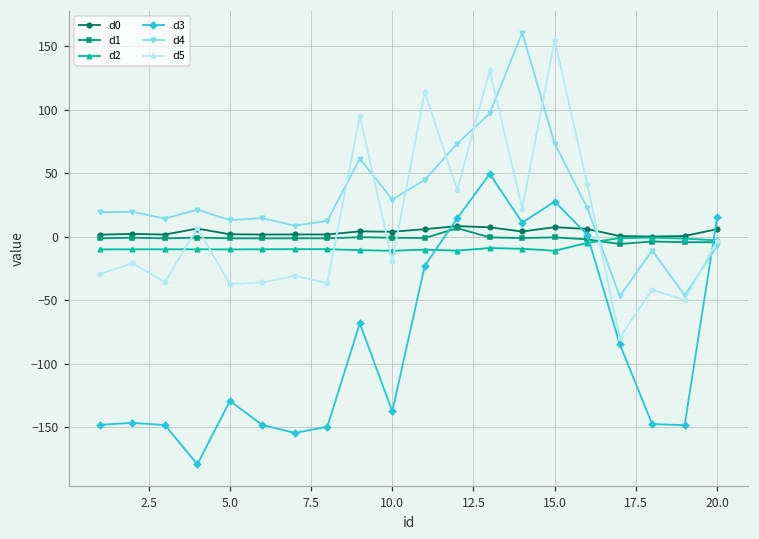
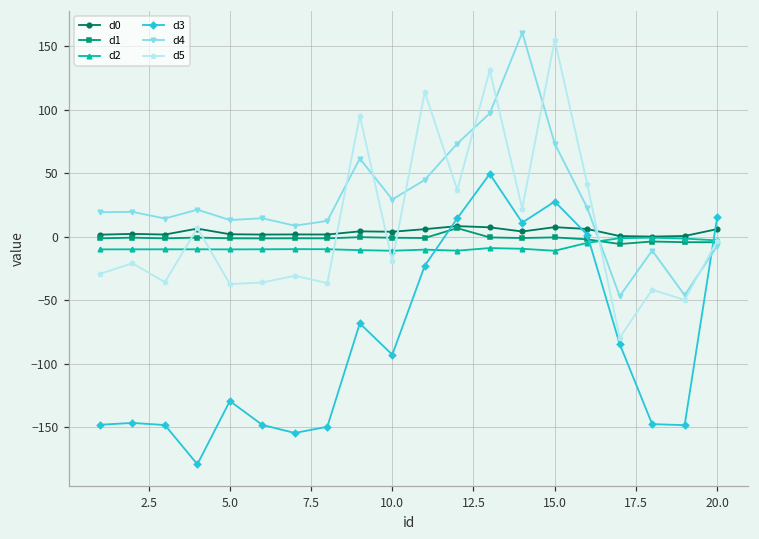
  {
    "d3": {
      "5.0": -129,
-     "10.0": -138,
+     "10.0": -93,
      "15.0": 28,
      "20.0": 15
    }
  }
